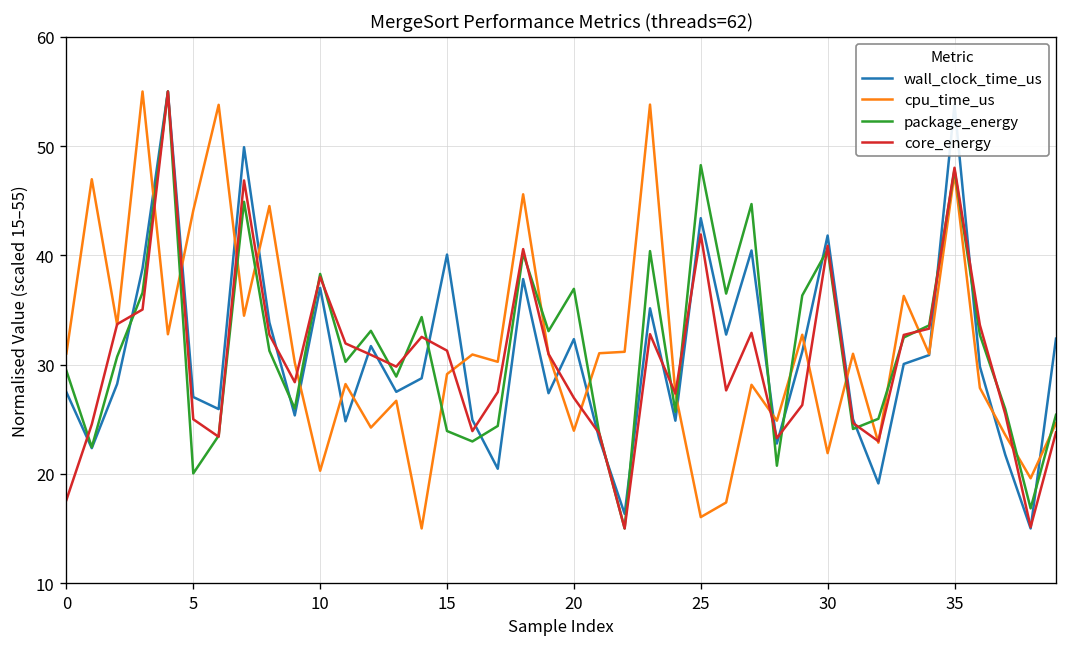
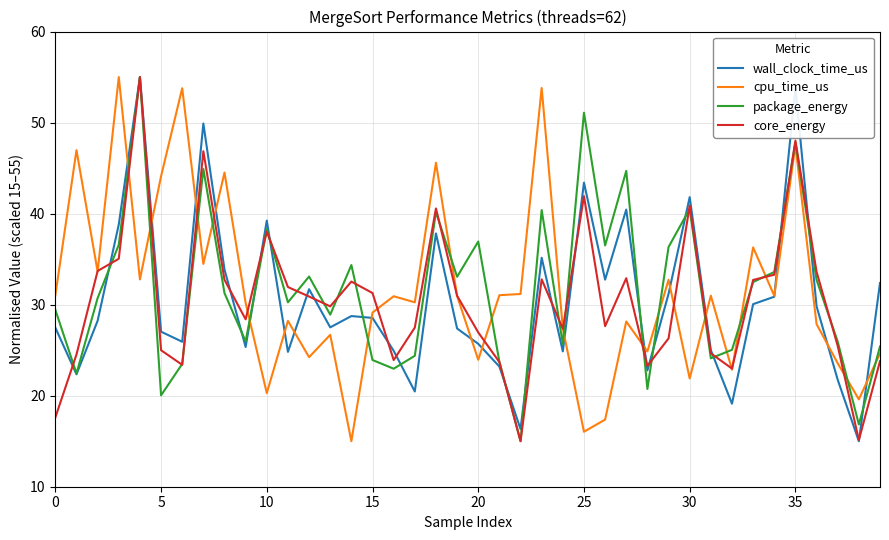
  {
    "wall_clock_time_us": {
      "0": 27,
      "5": 27,
-     "10": 37,
-     "15": 40,
-     "20": 32,
+     "10": 39,
+     "15": 29,
+     "20": 26,
      "25": 43,
      "30": 42
    },
    "cpu_time_us": {
      "0": 31,
      "5": 44,
      "10": 20,
      "15": 29,
      "20": 24,
      "25": 16,
      "30": 22,
      "35": 47
    },
    "package_energy": {
      "0": 29,
      "5": 20,
      "15": 24,
      "20": 37,
-     "25": 48,
+     "25": 51,
      "30": 41
    },
    "core_energy": {
      "0": 18,
      "5": 25,
      "15": 31,
      "20": 27,
      "25": 42,
      "30": 41
    }
  }
